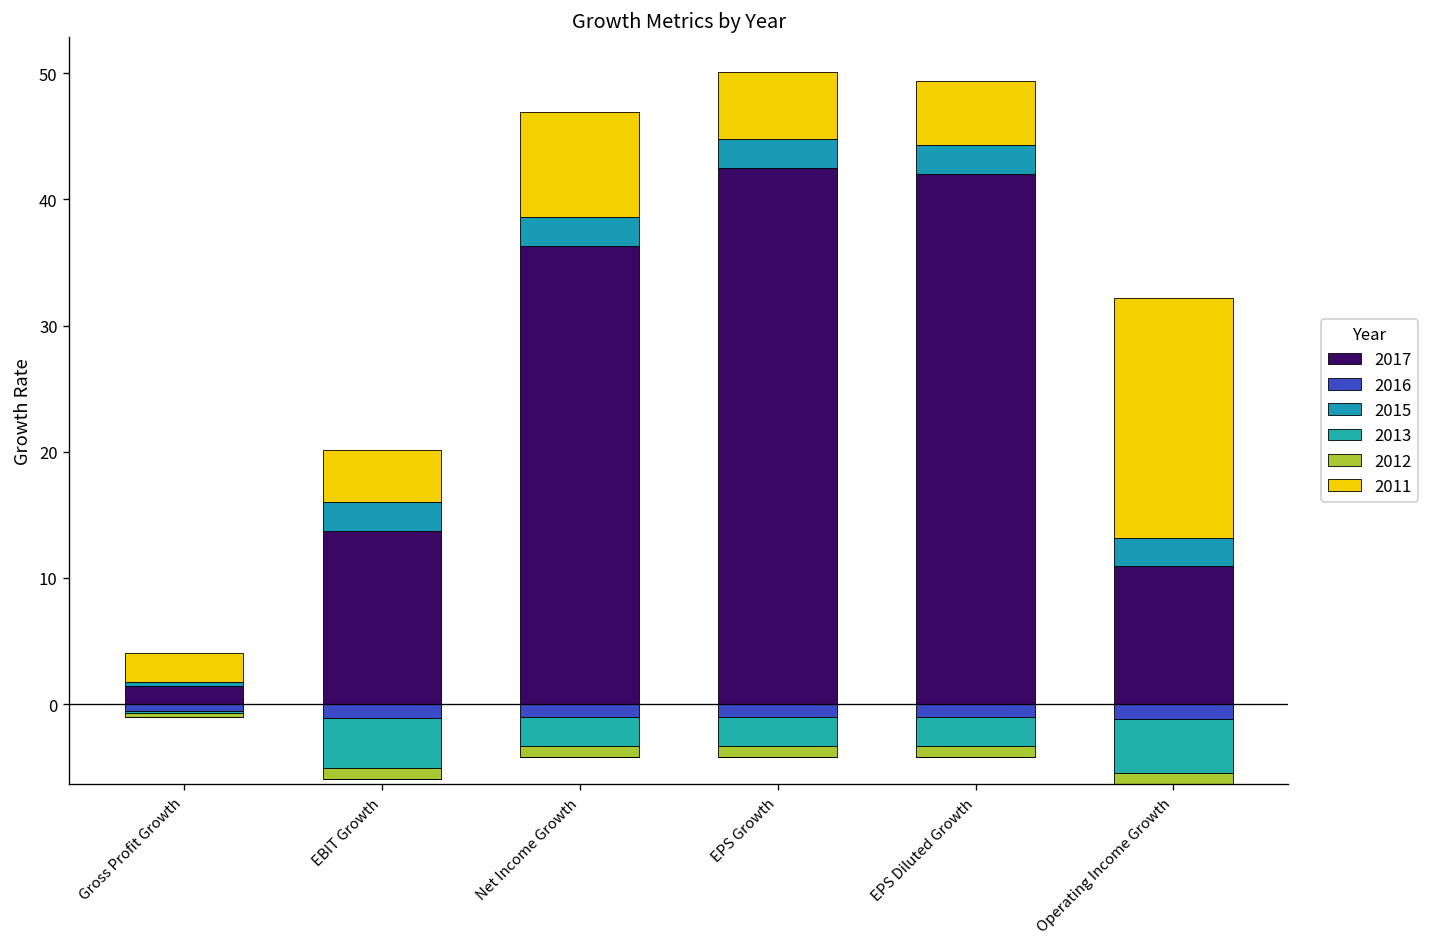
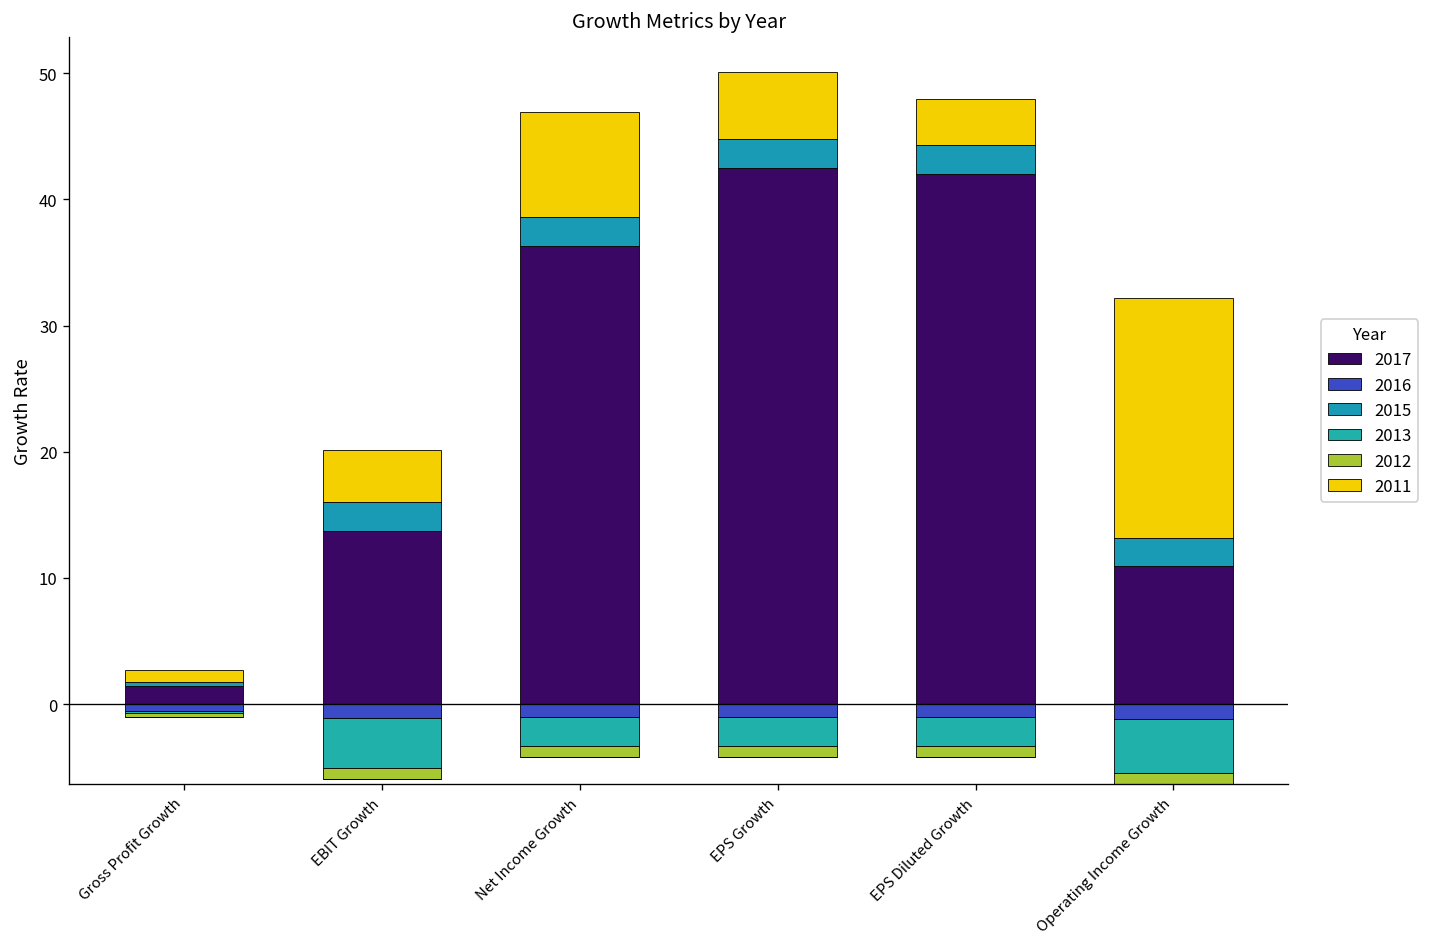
  {
    "2011": {
-     "Gross Profit Growth": 2.3,
+     "Gross Profit Growth": 0.9,
      "EBIT Growth": 4.1,
      "Net Income Growth": 8.4,
      "EPS Growth": 5.3,
-     "EPS Diluted Growth": 5.1,
+     "EPS Diluted Growth": 3.7,
      "Operating Income Growth": 19.0
    }
  }
